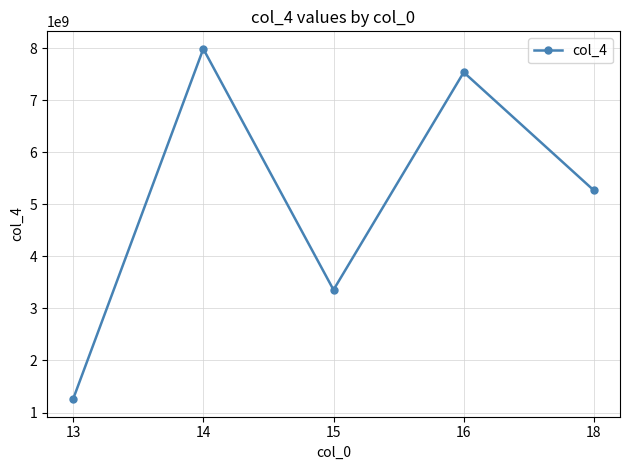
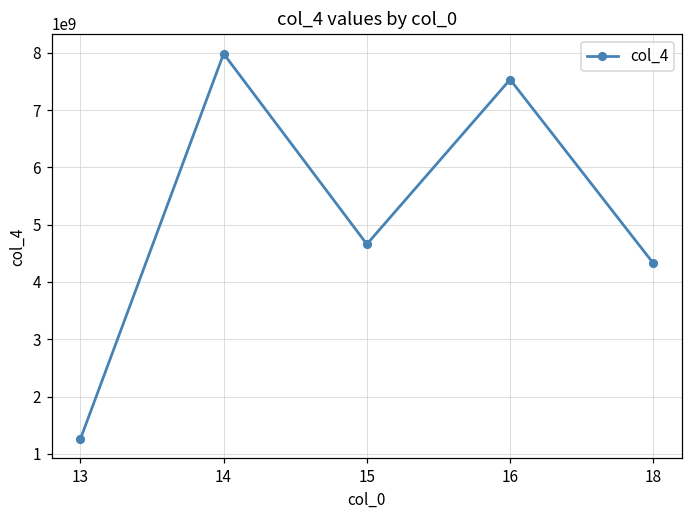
  {
    "13": 1300000000,
    "14": 8000000000,
-   "15": 3400000000,
+   "15": 4700000000,
    "16": 7500000000,
-   "18": 5300000000
+   "18": 4300000000
  }
